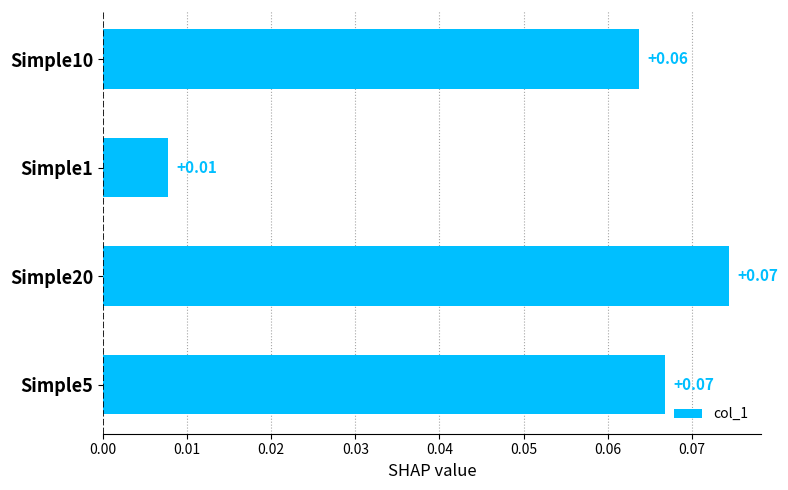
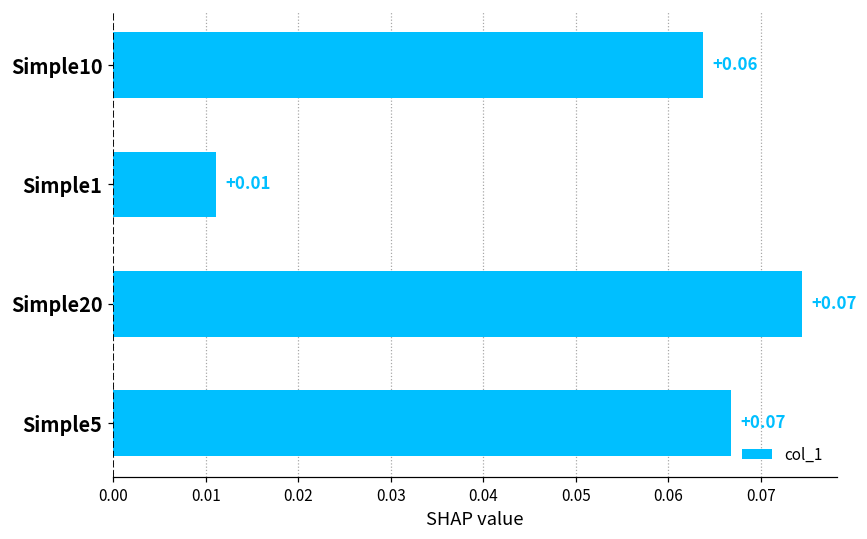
  {
-   "Simple1": 0.008
+   "Simple1": 0.011
  }
